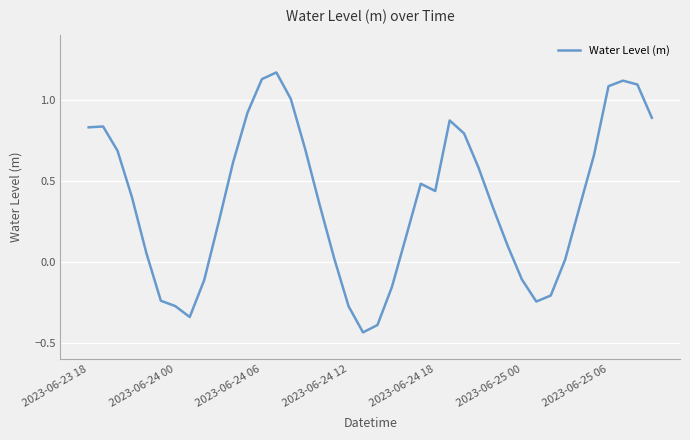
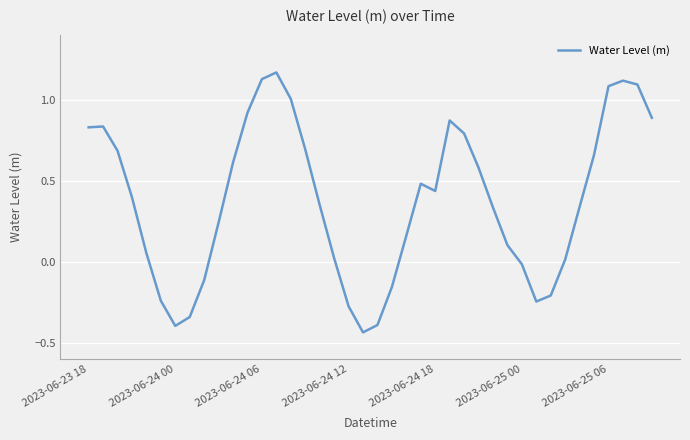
  {
    "2023-06-23 18": 0.83,
-   "2023-06-24 00": -0.27,
+   "2023-06-24 00": -0.40,
    "2023-06-24 06": 1.13,
    "2023-06-24 12": -0.27,
    "2023-06-24 18": 0.44,
-   "2023-06-25 00": -0.11,
+   "2023-06-25 00": -0.01,
    "2023-06-25 06": 1.09
  }
